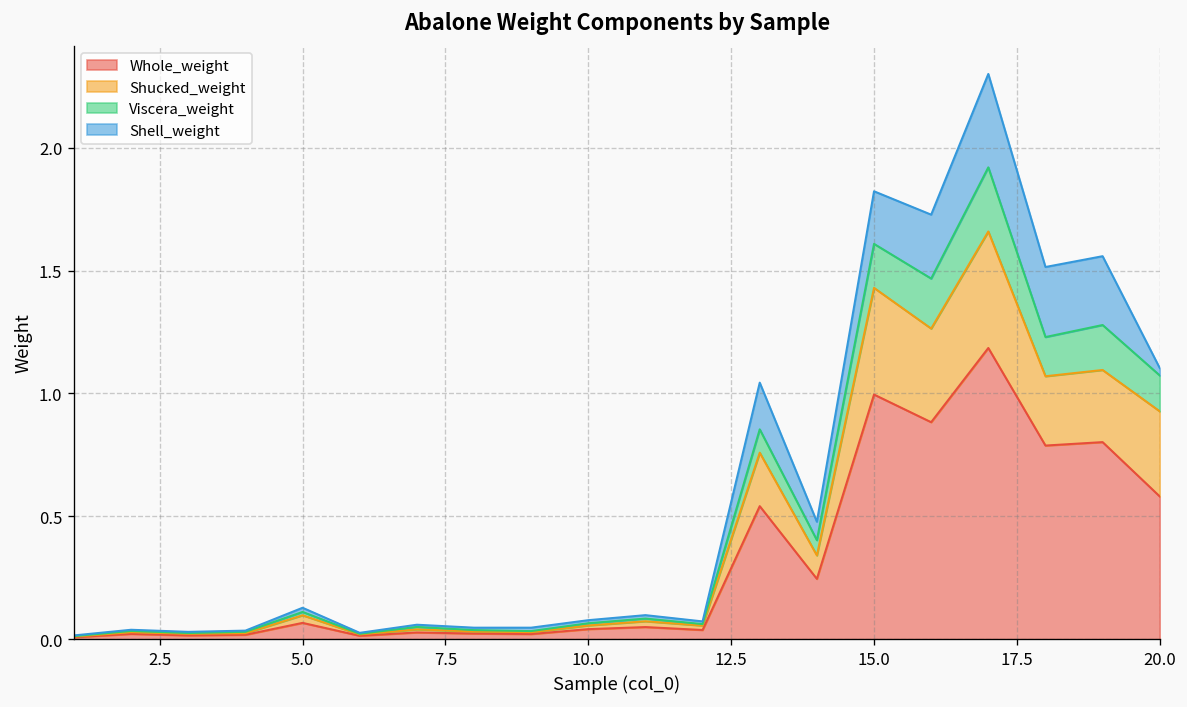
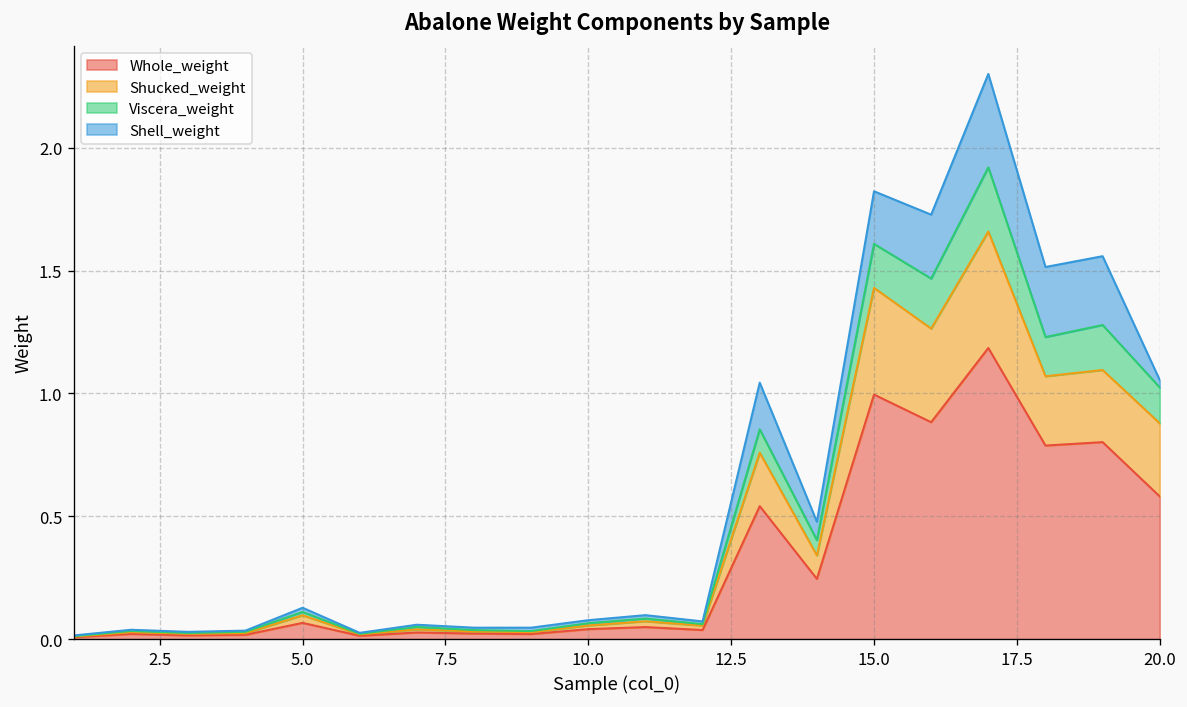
  {
    "Whole_weight": {
      "5.0": 0.07,
      "10.0": 0.04,
      "15.0": 1.00,
      "20.0": 0.58
    },
    "Shucked_weight": {
      "5.0": 0.03,
      "15.0": 0.43,
-     "20.0": 0.35
+     "20.0": 0.30
    },
    "Viscera_weight": {
      "5.0": 0.01,
      "15.0": 0.18,
      "20.0": 0.15
    },
    "Shell_weight": {
      "5.0": 0.02,
      "10.0": 0.01,
      "15.0": 0.21,
      "20.0": 0.03
    }
  }
